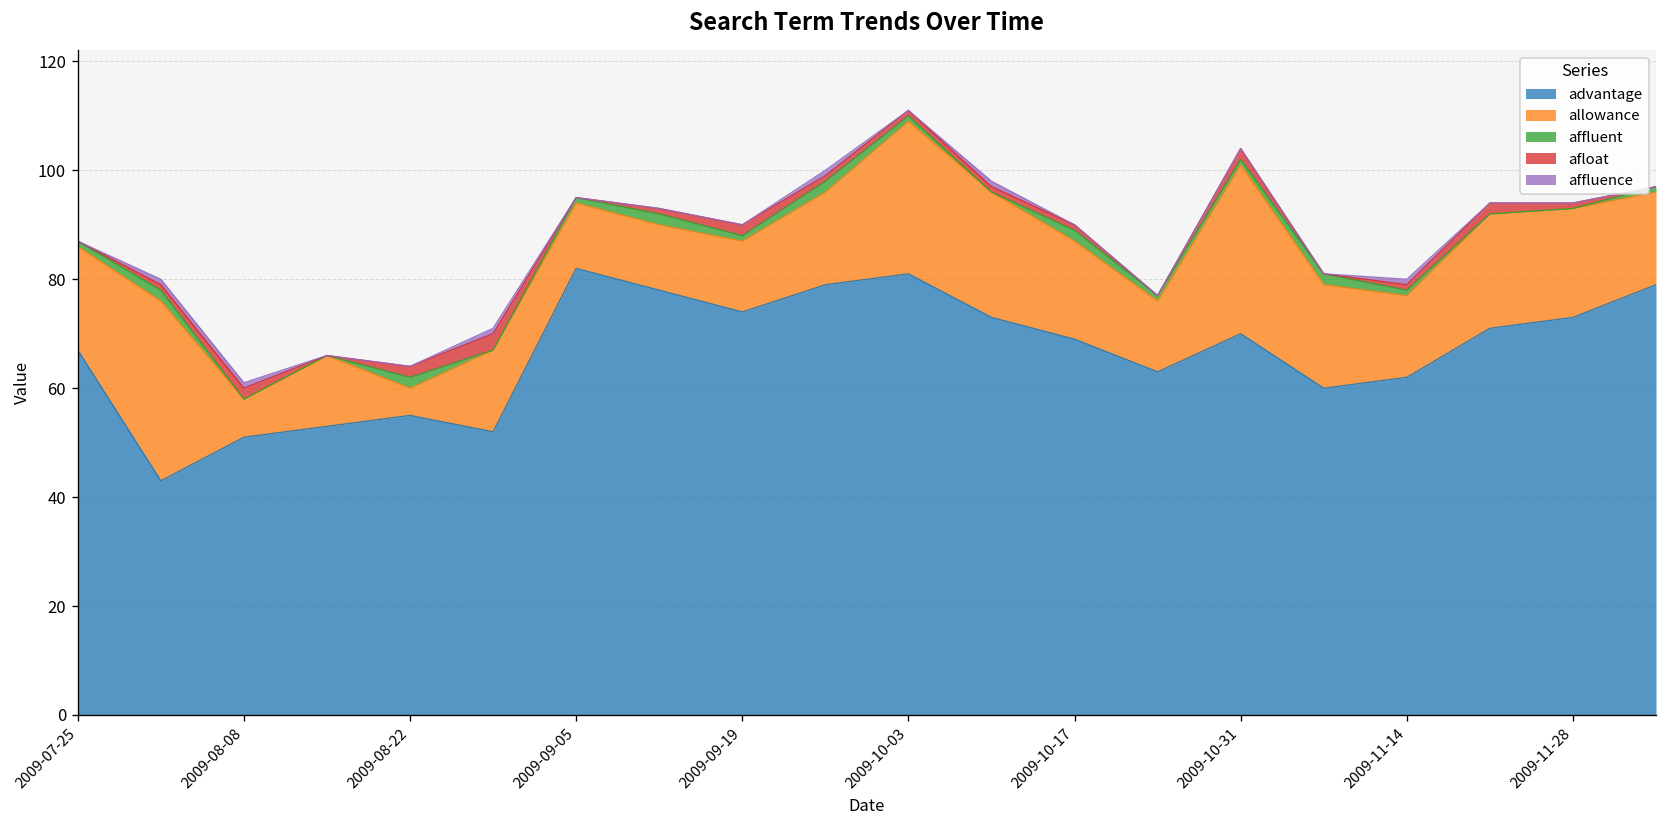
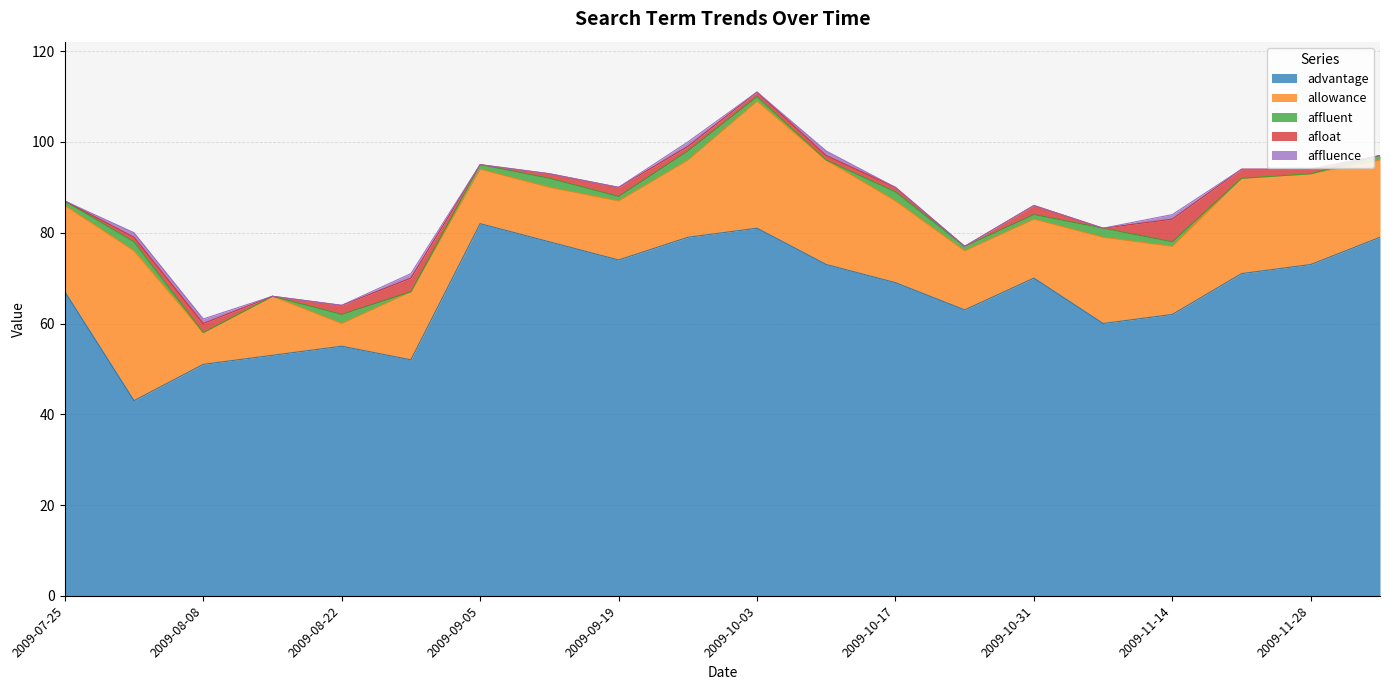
  {
    "advantage": {
      "2009-07-25": 67,
      "2009-08-08": 51,
      "2009-08-22": 55,
      "2009-09-05": 82,
      "2009-09-19": 74,
      "2009-10-03": 81,
      "2009-10-17": 69,
      "2009-10-31": 70,
      "2009-11-14": 62,
      "2009-11-28": 73
    },
    "allowance": {
      "2009-07-25": 19,
      "2009-08-22": 5,
      "2009-09-05": 12,
      "2009-09-19": 13,
      "2009-10-03": 28,
      "2009-10-17": 18,
-     "2009-10-31": 31,
+     "2009-10-31": 13,
      "2009-11-14": 15
    },
    "affluent": {
      "2009-08-22": 2,
      "2009-09-19": 1,
      "2009-10-03": 1,
      "2009-10-17": 2,
      "2009-10-31": 1,
      "2009-11-14": 1
    },
    "afloat": {
      "2009-08-08": 2,
-     "2009-11-14": 1
+     "2009-11-14": 5
    },
    "affluence": {
      "2009-08-08": 1,
      "2009-11-14": 1
    }
  }
